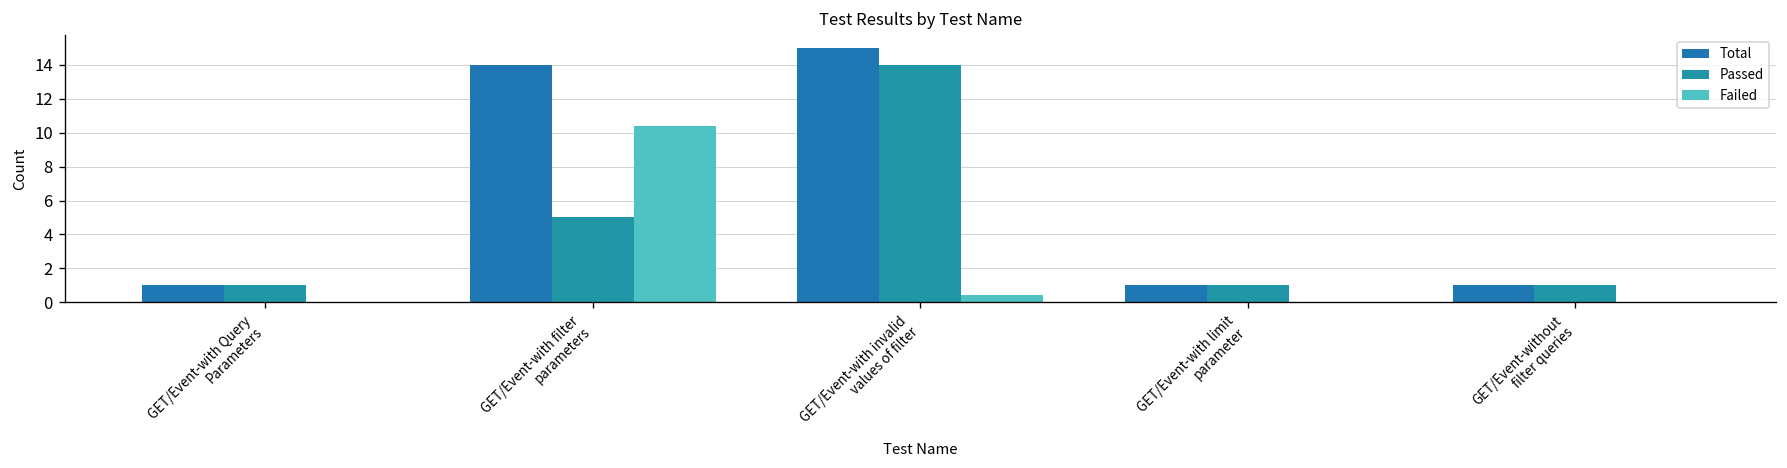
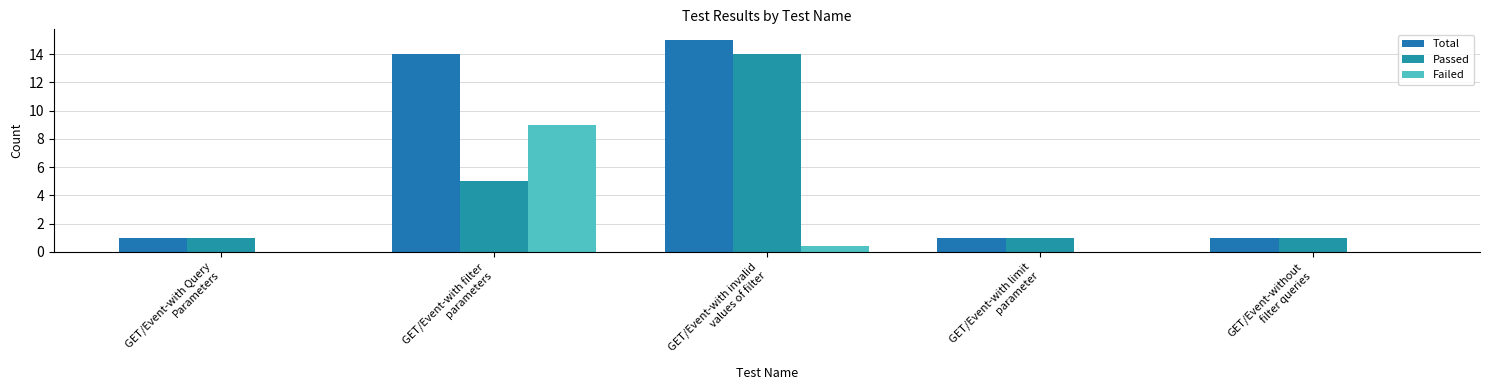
  {
    "Failed": {
      "GET/Event-with Query Parameters": 0.0,
-     "GET/Event-with filter parameters": 10.4,
+     "GET/Event-with filter parameters": 9.0,
      "GET/Event-with invalid values of filter": 0.4,
      "GET/Event-with limit parameter": 0.0,
      "GET/Event-without filter queries": 0.0
    }
  }
